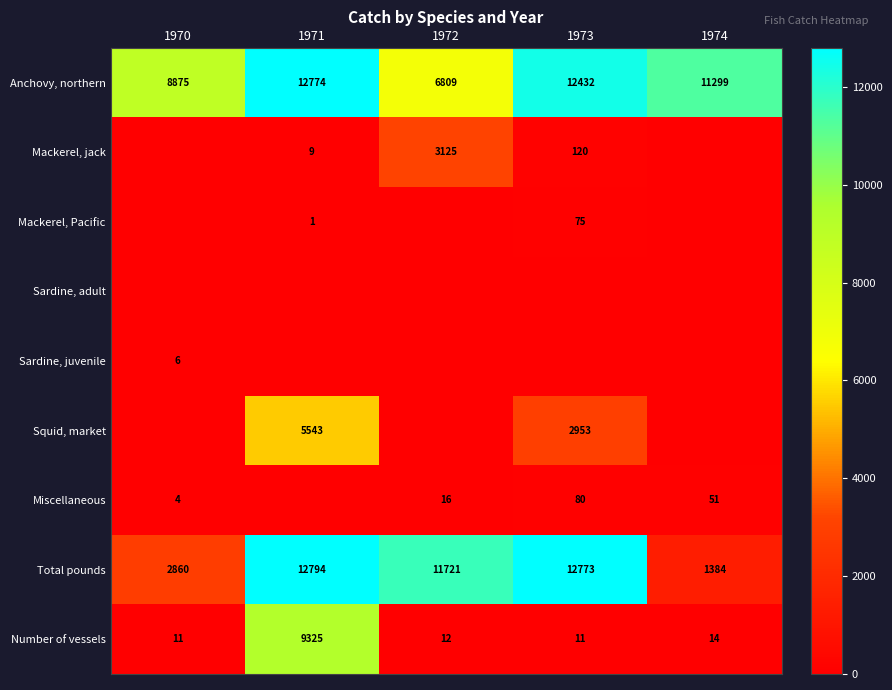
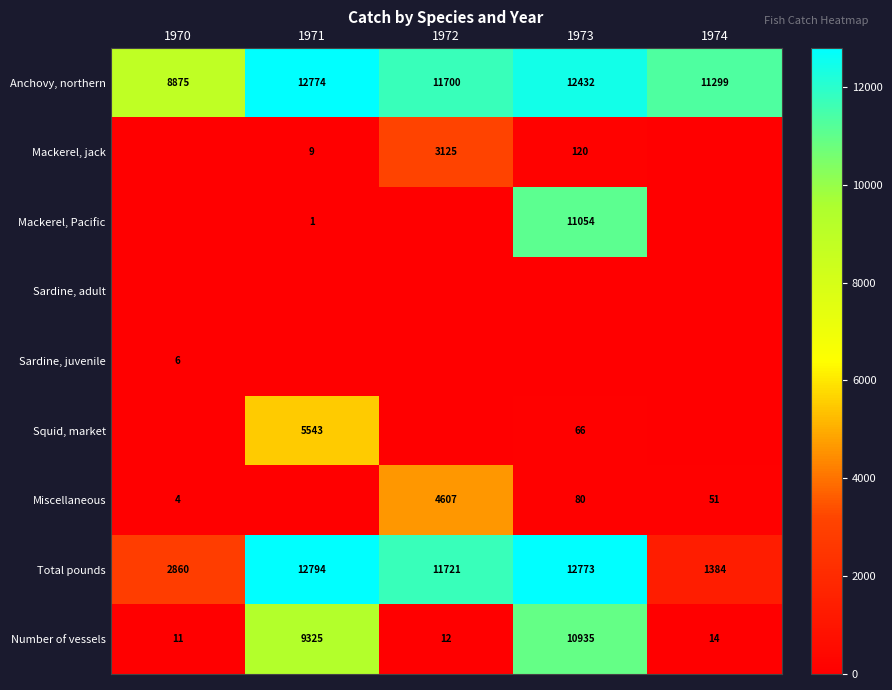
  {
    "Anchovy, northern": {
      "1970": 8875,
      "1971": 12774,
-     "1972": 6809,
+     "1972": 11700,
      "1973": 12432,
      "1974": 11299
    },
    "Mackerel, jack": {
      "1971": 9,
      "1972": 3125,
      "1973": 120
    },
    "Mackerel, Pacific": {
      "1971": 1,
-     "1973": 75
+     "1973": 11054
    },
    "Sardine, juvenile": {
      "1970": 6
    },
    "Squid, market": {
      "1971": 5543,
-     "1973": 2953
+     "1973": 66
    },
    "Miscellaneous": {
      "1970": 4,
-     "1972": 16,
+     "1972": 4607,
      "1973": 80,
      "1974": 51
    },
    "Total pounds": {
      "1970": 2860,
      "1971": 12794,
      "1972": 11721,
      "1973": 12773,
      "1974": 1384
    },
    "Number of vessels": {
      "1970": 11,
      "1971": 9325,
      "1972": 12,
-     "1973": 11,
+     "1973": 10935,
      "1974": 14
    }
  }
